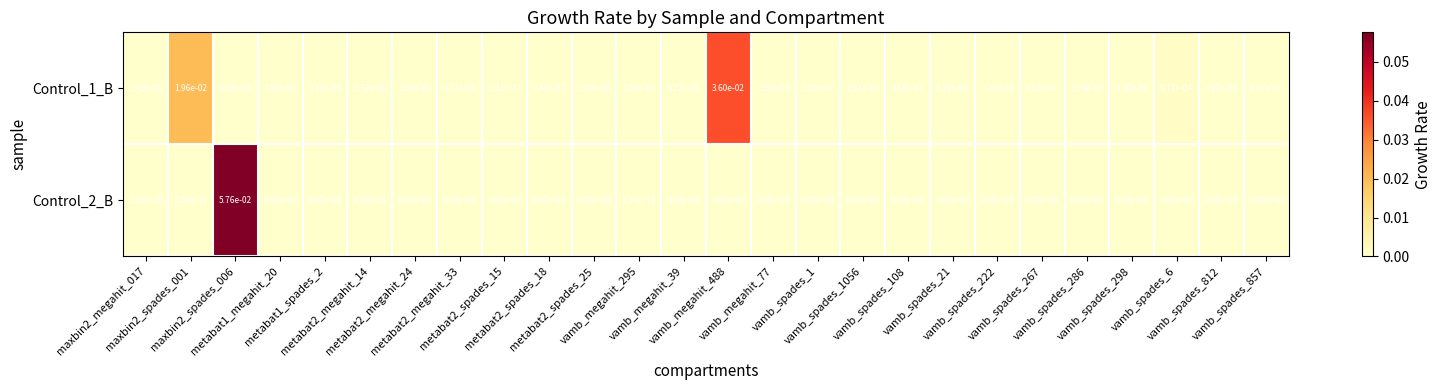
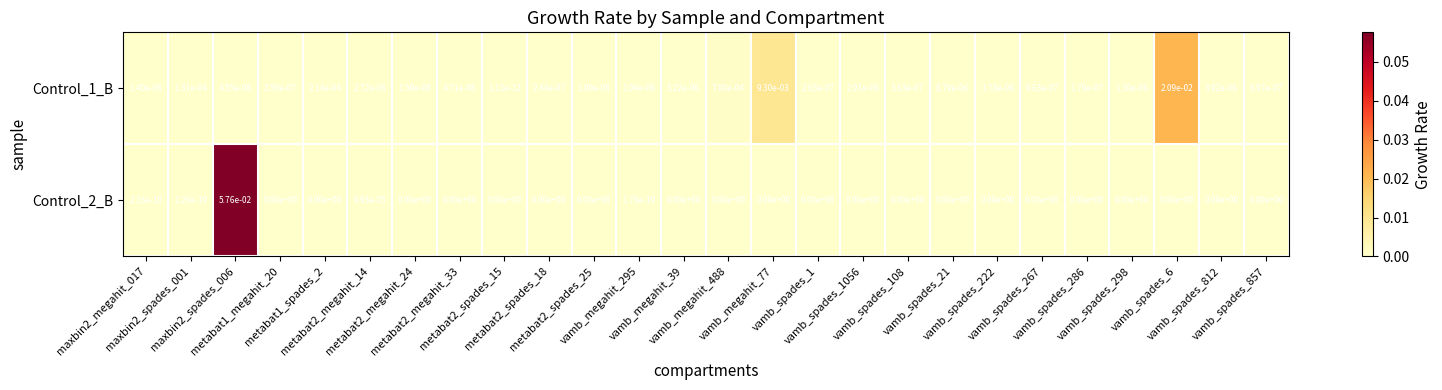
  {
    "Control_1_B": {
      "maxbin2_megahit_017": "1.40e-06",
-     "maxbin2_spades_001": "1.96e-02",
+     "maxbin2_spades_001": "1.31e-04",
      "maxbin2_spades_006": "4.55e-08",
      "metabat1_megahit_20": "2.59e-07",
      "metabat1_spades_2": "2.14e-04",
      "metabat2_megahit_14": "2.72e-06",
      "metabat2_megahit_24": "1.59e-08",
      "metabat2_megahit_33": "4.71e-08",
      "metabat2_spades_15": "1.11e-12",
      "metabat2_spades_18": "2.44e-07",
      "metabat2_spades_25": "1.09e-08",
      "vamb_megahit_295": "1.04e-06",
      "vamb_megahit_39": "5.22e-06",
-     "vamb_megahit_488": "3.60e-02",
-     "vamb_megahit_77": "1.30e-04",
+     "vamb_megahit_488": "7.00e-04",
+     "vamb_megahit_77": "9.30e-03",
      "vamb_spades_1": "2.65e-07",
      "vamb_spades_1056": "2.91e-06",
      "vamb_spades_108": "3.63e-07",
      "vamb_spades_21": "8.79e-06",
      "vamb_spades_222": "1.78e-06",
      "vamb_spades_267": "9.63e-07",
      "vamb_spades_286": "1.79e-07",
      "vamb_spades_298": "1.30e-06",
-     "vamb_spades_6": "9.72e-04",
+     "vamb_spades_6": "2.09e-02",
      "vamb_spades_812": "3.02e-06",
      "vamb_spades_857": "8.97e-07"
    },
    "Control_2_B": {
      "maxbin2_megahit_017": "2.16e-10",
      "maxbin2_spades_001": "1.26e-10",
      "maxbin2_spades_006": "5.76e-02",
      "metabat1_megahit_20": "0.00e+00",
      "metabat1_spades_2": "0.00e+00",
      "metabat2_megahit_14": "9.93e-05",
      "metabat2_megahit_24": "0.00e+00",
      "metabat2_megahit_33": "0.00e+00",
      "metabat2_spades_15": "0.00e+00",
      "metabat2_spades_18": "0.00e+00",
      "metabat2_spades_25": "0.00e+00",
      "vamb_megahit_295": "1.76e-10",
      "vamb_megahit_39": "0.00e+00",
      "vamb_megahit_488": "0.00e+00",
      "vamb_megahit_77": "0.00e+00",
      "vamb_spades_1": "0.00e+00",
      "vamb_spades_1056": "0.00e+00",
      "vamb_spades_108": "0.00e+00",
      "vamb_spades_21": "0.00e+00",
      "vamb_spades_222": "0.00e+00",
      "vamb_spades_267": "0.00e+00",
      "vamb_spades_286": "0.00e+00",
      "vamb_spades_298": "0.00e+00",
      "vamb_spades_6": "0.00e+00",
      "vamb_spades_812": "0.00e+00",
      "vamb_spades_857": "0.00e+00"
    }
  }
